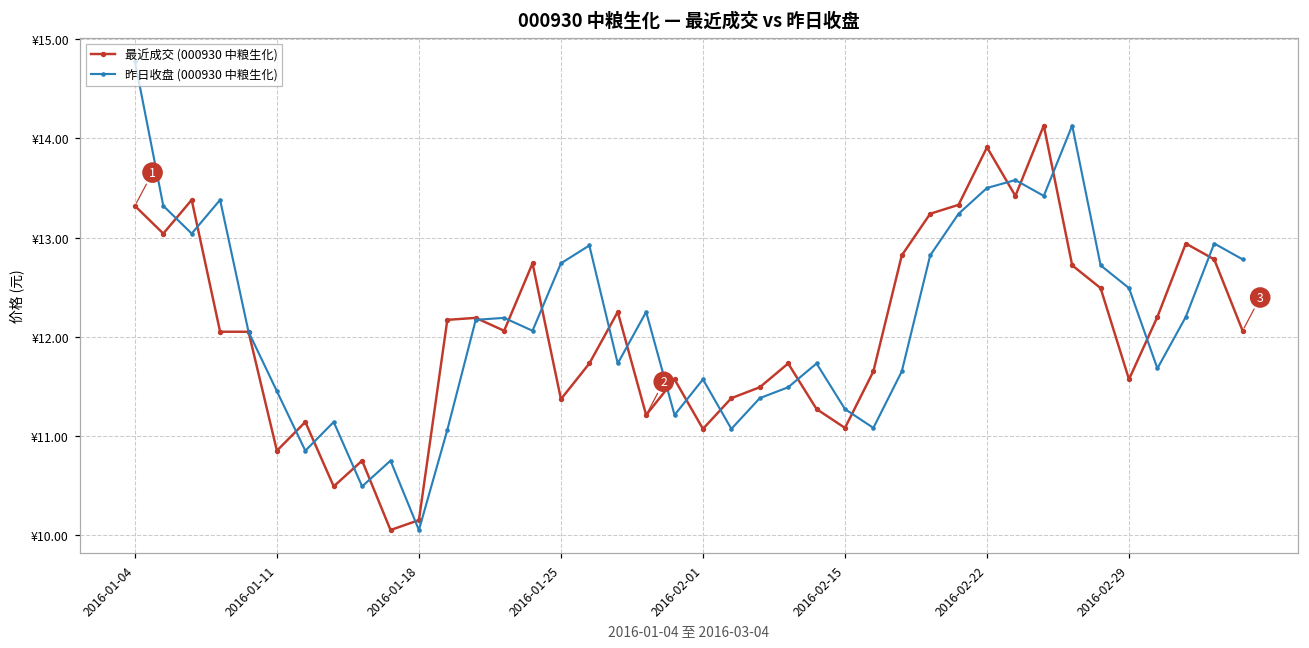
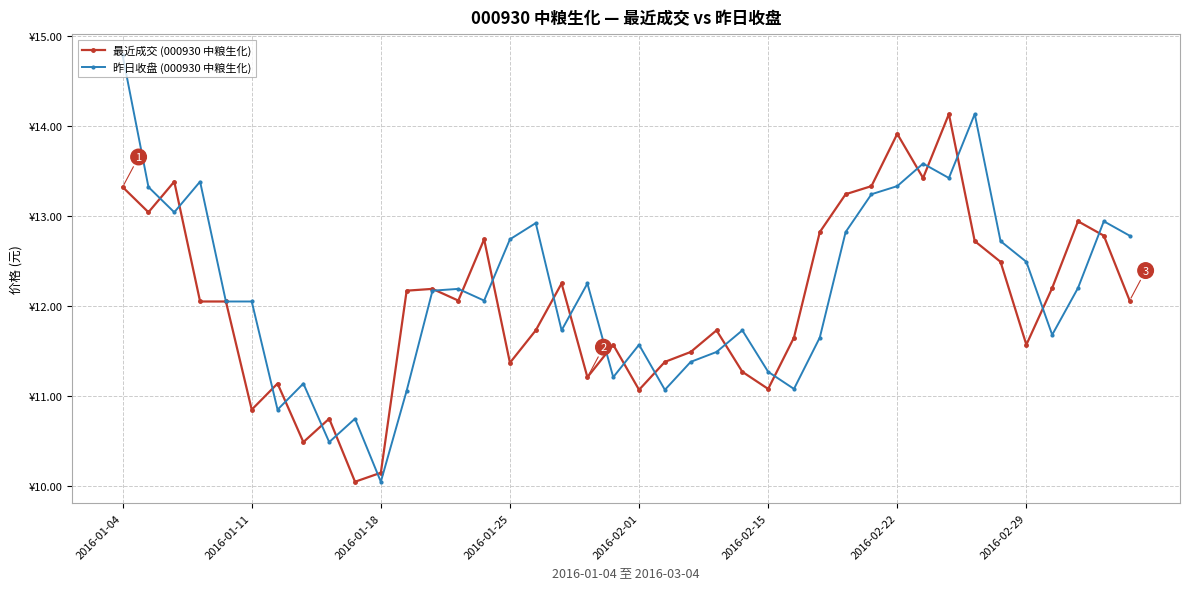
  {
    "最近成交 (000930 中粮生化)": {
      "2016-01-04": "¥13.3",
      "2016-01-11": "¥10.9",
      "2016-01-18": "¥10.2",
      "2016-01-25": "¥11.4",
      "2016-02-01": "¥11.1",
      "2016-02-15": "¥11.1",
      "2016-02-22": "¥13.9",
      "2016-02-29": "¥11.6"
    },
    "昨日收盘 (000930 中粮生化)": {
-     "2016-01-11": "¥11.5",
+     "2016-01-11": "¥12.1",
      "2016-01-18": "¥10.1",
      "2016-01-25": "¥12.7",
      "2016-02-01": "¥11.6",
      "2016-02-15": "¥11.3",
-     "2016-02-22": "¥13.5",
+     "2016-02-22": "¥13.3",
      "2016-02-29": "¥12.5"
    }
  }
